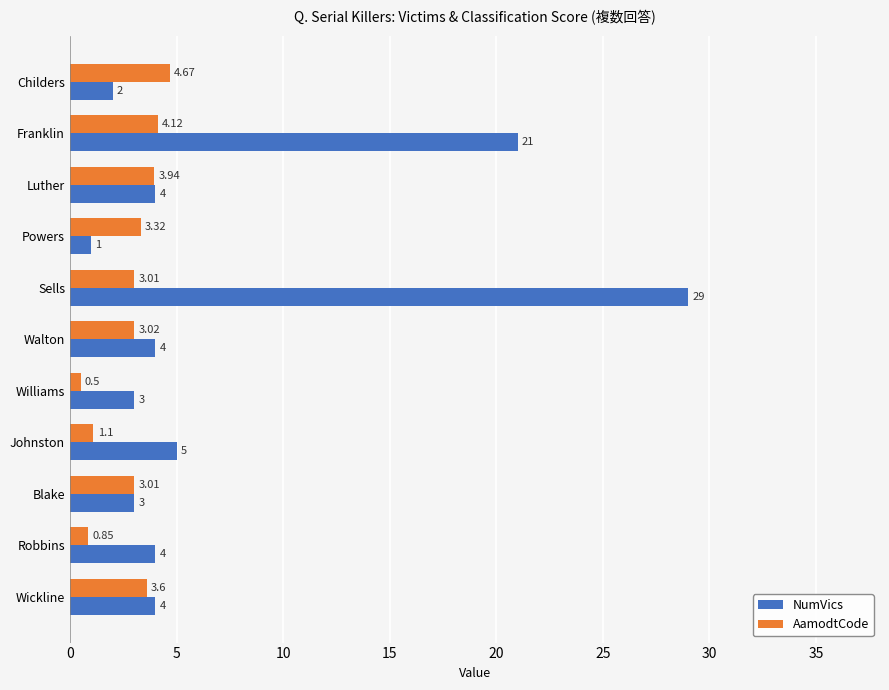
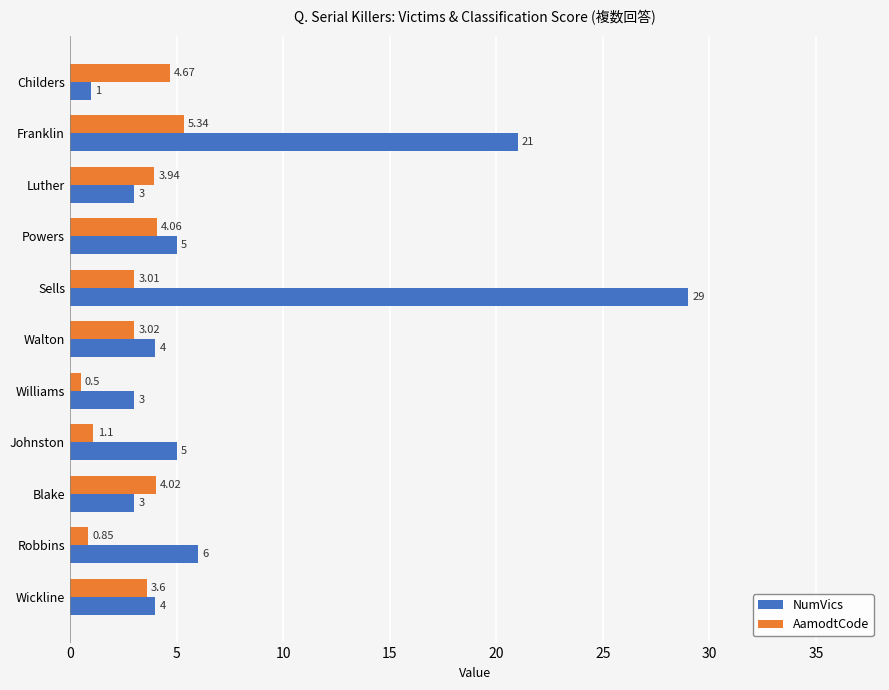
  {
    "NumVics": {
-     "Childers": 2,
+     "Childers": 1,
      "Franklin": 21,
-     "Luther": 4,
-     "Powers": 1,
+     "Luther": 3,
+     "Powers": 5,
      "Sells": 29,
      "Walton": 4,
      "Williams": 3,
      "Johnston": 5,
      "Blake": 3,
-     "Robbins": 4,
+     "Robbins": 6,
      "Wickline": 4
    },
    "AamodtCode": {
      "Childers": 4.67,
-     "Franklin": 4.12,
+     "Franklin": 5.34,
      "Luther": 3.94,
-     "Powers": 3.32,
+     "Powers": 4.06,
      "Sells": 3.01,
      "Walton": 3.02,
      "Williams": 0.5,
      "Johnston": 1.1,
-     "Blake": 3.01,
+     "Blake": 4.02,
      "Robbins": 0.85,
      "Wickline": 3.6
    }
  }
